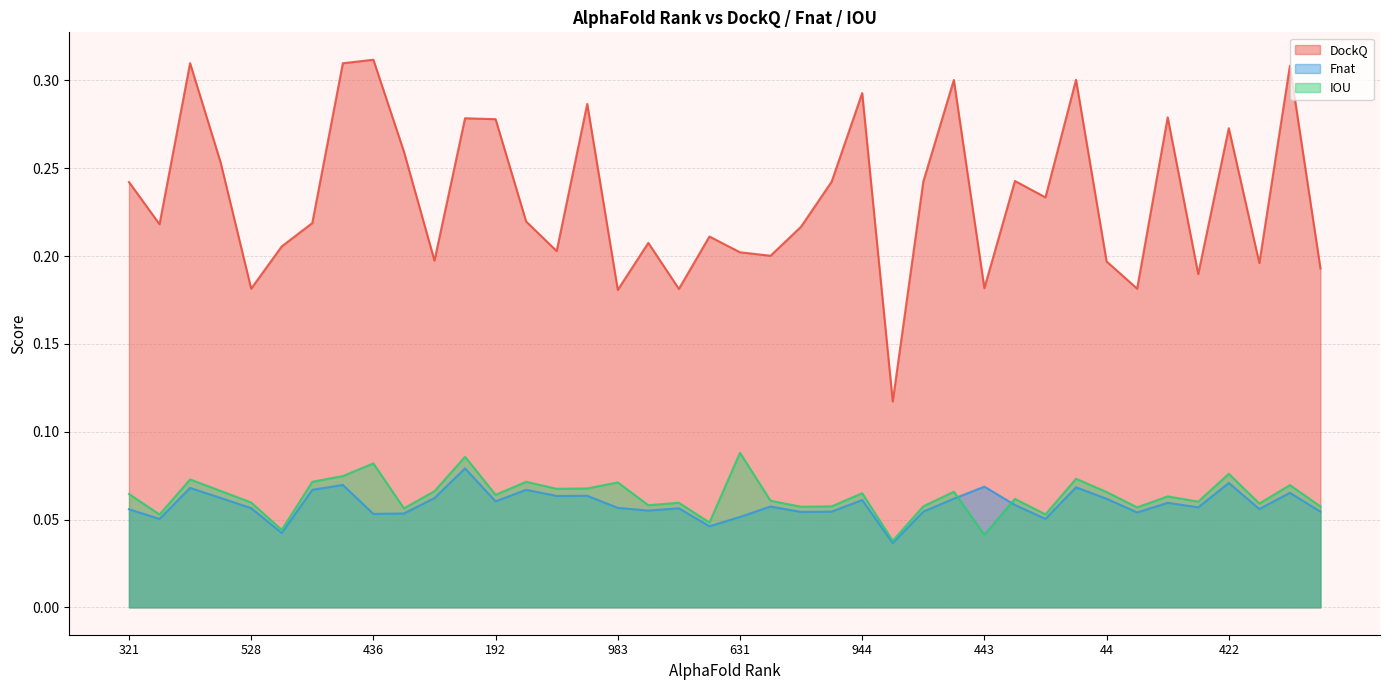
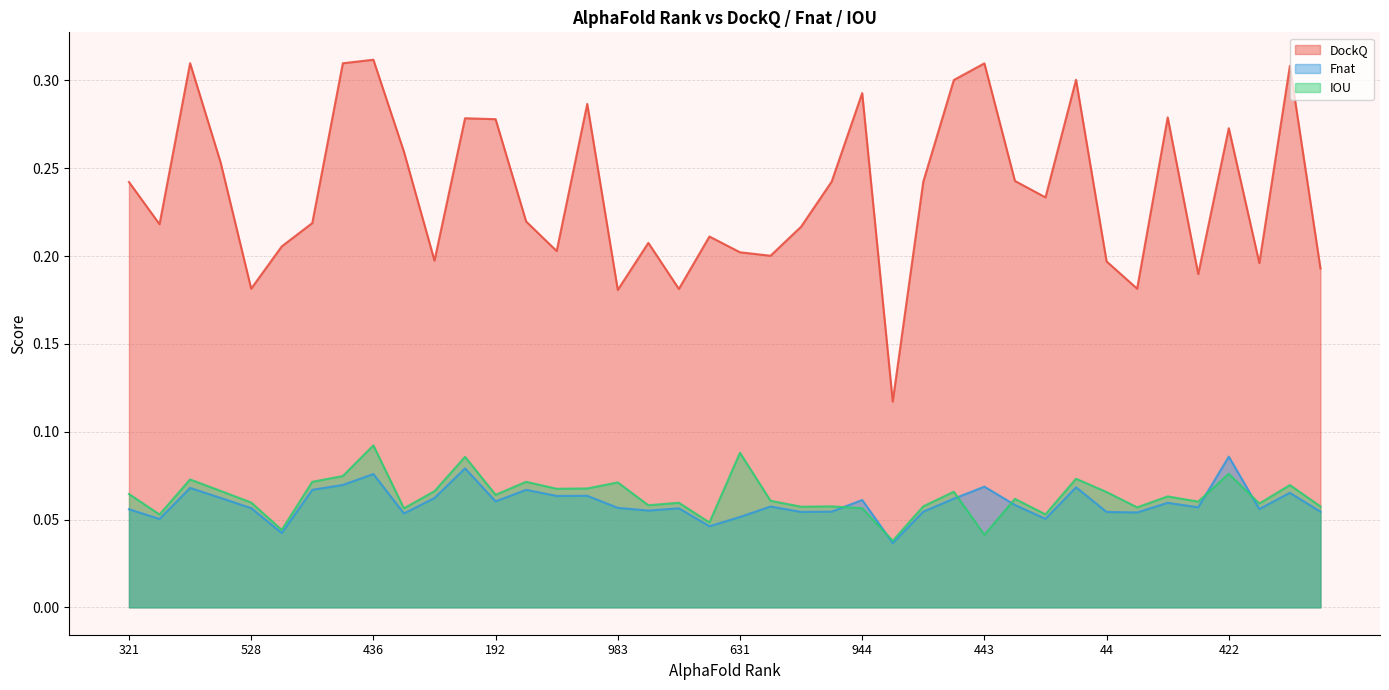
  {
    "DockQ": {
      "321": 0.242,
      "528": 0.181,
      "436": 0.312,
      "192": 0.278,
      "983": 0.181,
      "631": 0.202,
      "944": 0.293,
-     "443": 0.182,
+     "443": 0.310,
      "44": 0.197,
      "422": 0.273
    },
    "Fnat": {
      "321": 0.056,
      "528": 0.056,
-     "436": 0.053,
+     "436": 0.076,
      "192": 0.060,
      "983": 0.057,
      "631": 0.051,
      "944": 0.061,
      "443": 0.069,
-     "44": 0.062,
-     "422": 0.071
+     "44": 0.054,
+     "422": 0.086
    },
    "IOU": {
      "321": 0.065,
      "528": 0.060,
-     "436": 0.082,
+     "436": 0.092,
      "192": 0.064,
      "983": 0.071,
      "631": 0.088,
-     "944": 0.065,
+     "944": 0.056,
      "443": 0.041,
      "44": 0.066,
      "422": 0.076
    }
  }
